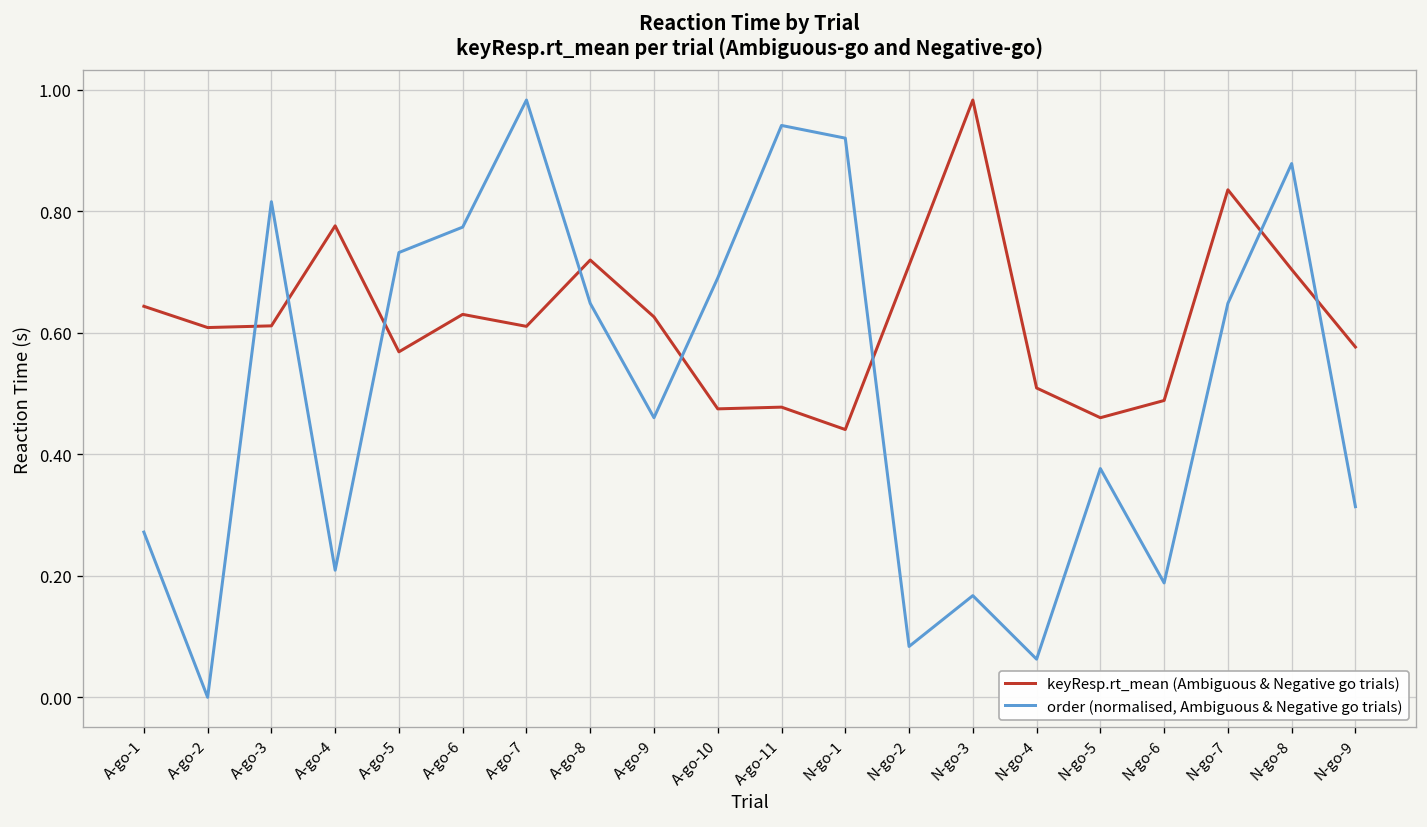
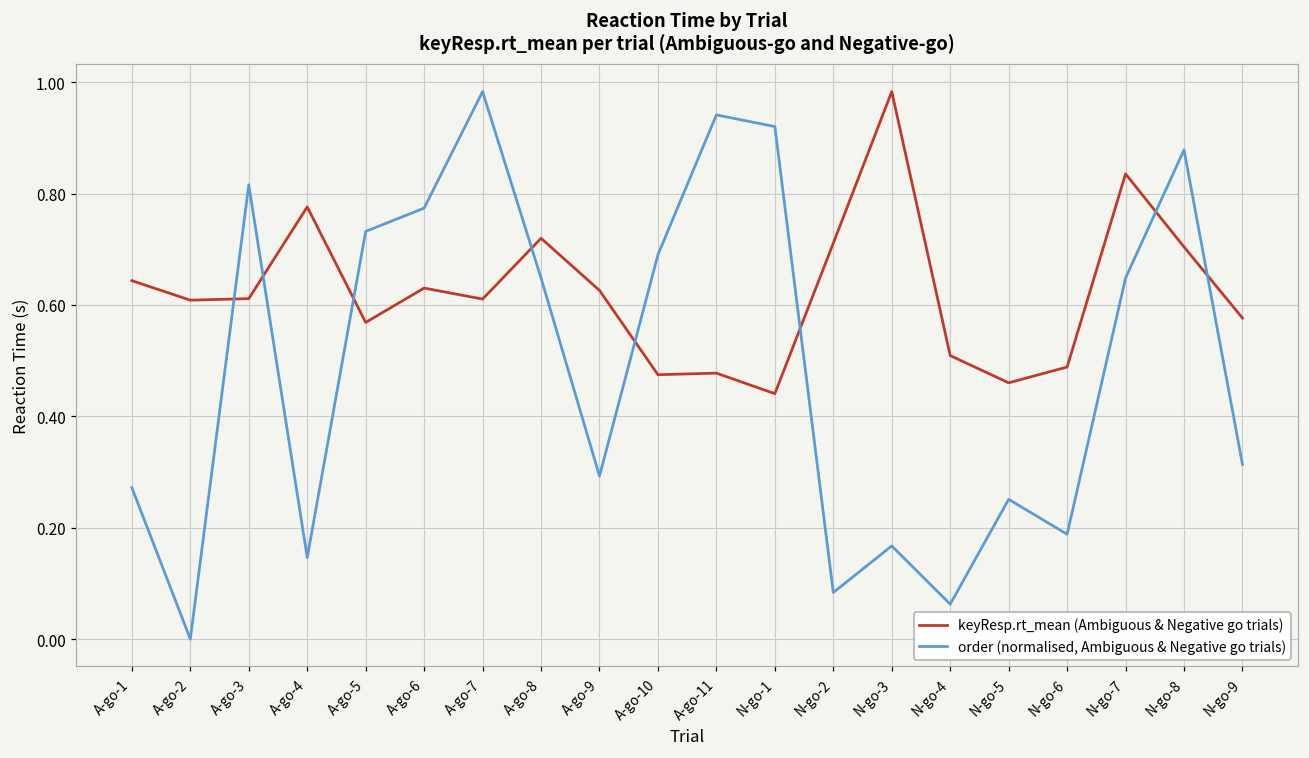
  {
    "keyResp.rt_mean (Ambiguous & Negative go trials)": {
      "A-go-1": 0.64,
      "A-go-2": 0.61,
      "A-go-3": 0.61,
      "A-go-4": 0.78,
      "A-go-5": 0.57,
      "A-go-6": 0.63,
      "A-go-7": 0.61,
      "A-go-8": 0.72,
      "A-go-9": 0.63,
      "A-go-10": 0.47,
      "A-go-11": 0.48,
      "N-go-1": 0.44,
      "N-go-2": 0.71,
      "N-go-3": 0.98,
      "N-go-4": 0.51,
      "N-go-5": 0.46,
      "N-go-6": 0.49,
      "N-go-7": 0.84,
      "N-go-8": 0.70,
      "N-go-9": 0.58
    },
    "order (normalised, Ambiguous & Negative go trials)": {
      "A-go-1": 0.27,
      "A-go-2": 0.00,
      "A-go-3": 0.82,
-     "A-go-4": 0.21,
+     "A-go-4": 0.15,
      "A-go-5": 0.73,
      "A-go-6": 0.77,
      "A-go-7": 0.98,
      "A-go-8": 0.65,
-     "A-go-9": 0.46,
+     "A-go-9": 0.29,
      "A-go-10": 0.69,
      "A-go-11": 0.94,
      "N-go-1": 0.92,
      "N-go-2": 0.08,
      "N-go-3": 0.17,
      "N-go-4": 0.06,
-     "N-go-5": 0.38,
+     "N-go-5": 0.25,
      "N-go-6": 0.19,
      "N-go-7": 0.65,
      "N-go-8": 0.88,
      "N-go-9": 0.31
    }
  }
